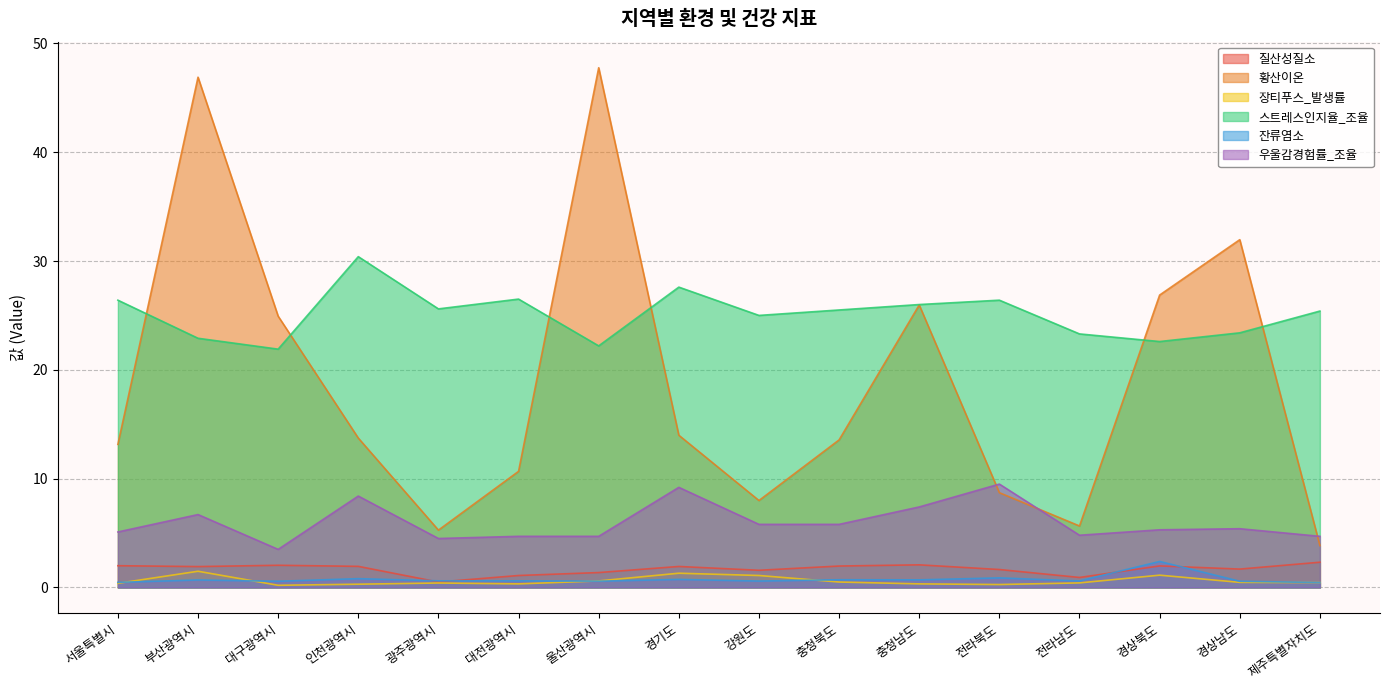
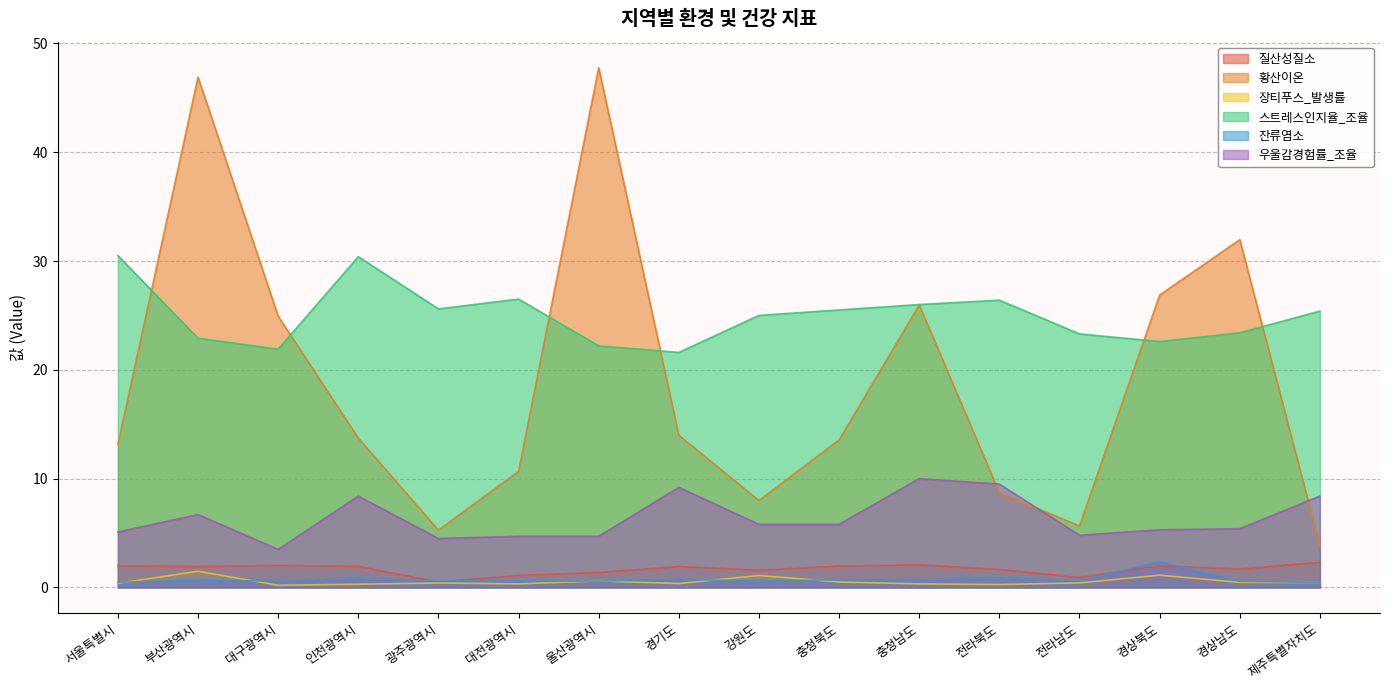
  {
    "장티푸스_발생률": {
      "부산광역시": 1.5,
      "대구광역시": 0.2,
      "인천광역시": 0.3,
      "대전광역시": 0.3,
-     "경기도": 1.3,
+     "경기도": 0.4,
      "강원도": 1.1,
      "충청남도": 0.3,
      "전라북도": 0.3,
      "경상북도": 1.1
    },
    "스트레스인지율_조율": {
-     "서울특별시": 26.4,
+     "서울특별시": 30.5,
      "부산광역시": 22.9,
      "대구광역시": 21.9,
      "인천광역시": 30.4,
      "광주광역시": 25.6,
      "대전광역시": 26.5,
      "울산광역시": 22.2,
-     "경기도": 27.6,
+     "경기도": 21.6,
      "강원도": 25.0,
      "충청북도": 25.5,
      "전라북도": 26.4,
      "전라남도": 23.3,
      "경상북도": 22.6,
      "경상남도": 23.4,
      "제주특별자치도": 25.4
    },
    "잔류염소": {
      "부산광역시": 0.7,
      "대구광역시": 0.6,
      "인천광역시": 0.8,
      "대전광역시": 0.6,
      "경기도": 0.7,
      "강원도": 0.6,
      "충청남도": 0.7,
      "전라북도": 0.9,
      "경상북도": 2.4
    },
    "우울감경험률_조율": {
      "서울특별시": 5.1,
      "부산광역시": 6.7,
      "대구광역시": 3.5,
      "인천광역시": 8.4,
      "광주광역시": 4.5,
      "대전광역시": 4.7,
      "울산광역시": 4.7,
      "경기도": 9.2,
      "강원도": 5.8,
      "충청북도": 5.8,
-     "충청남도": 7.4,
+     "충청남도": 10.0,
      "전라북도": 9.5,
      "전라남도": 4.8,
      "경상북도": 5.3,
      "경상남도": 5.4,
-     "제주특별자치도": 4.7
+     "제주특별자치도": 8.4
    }
  }
